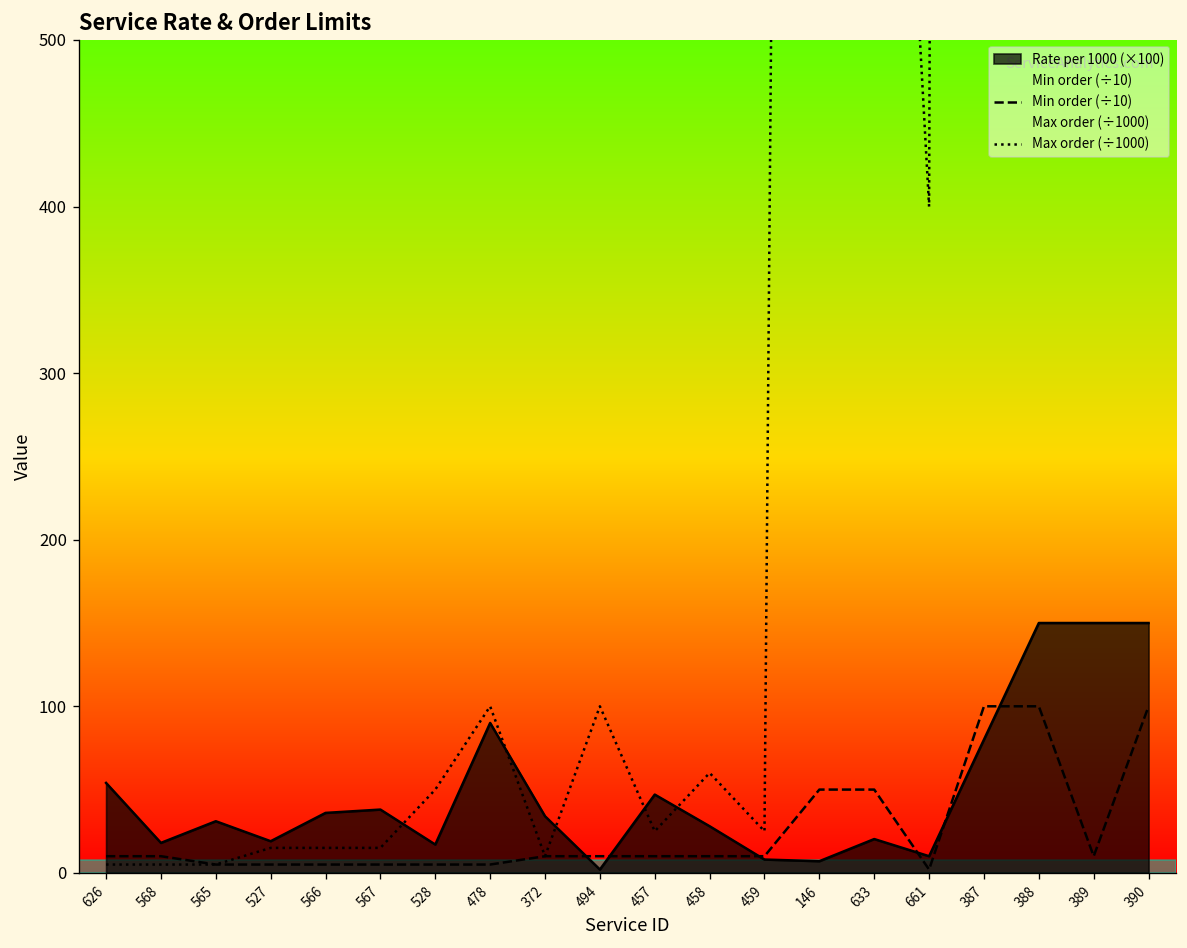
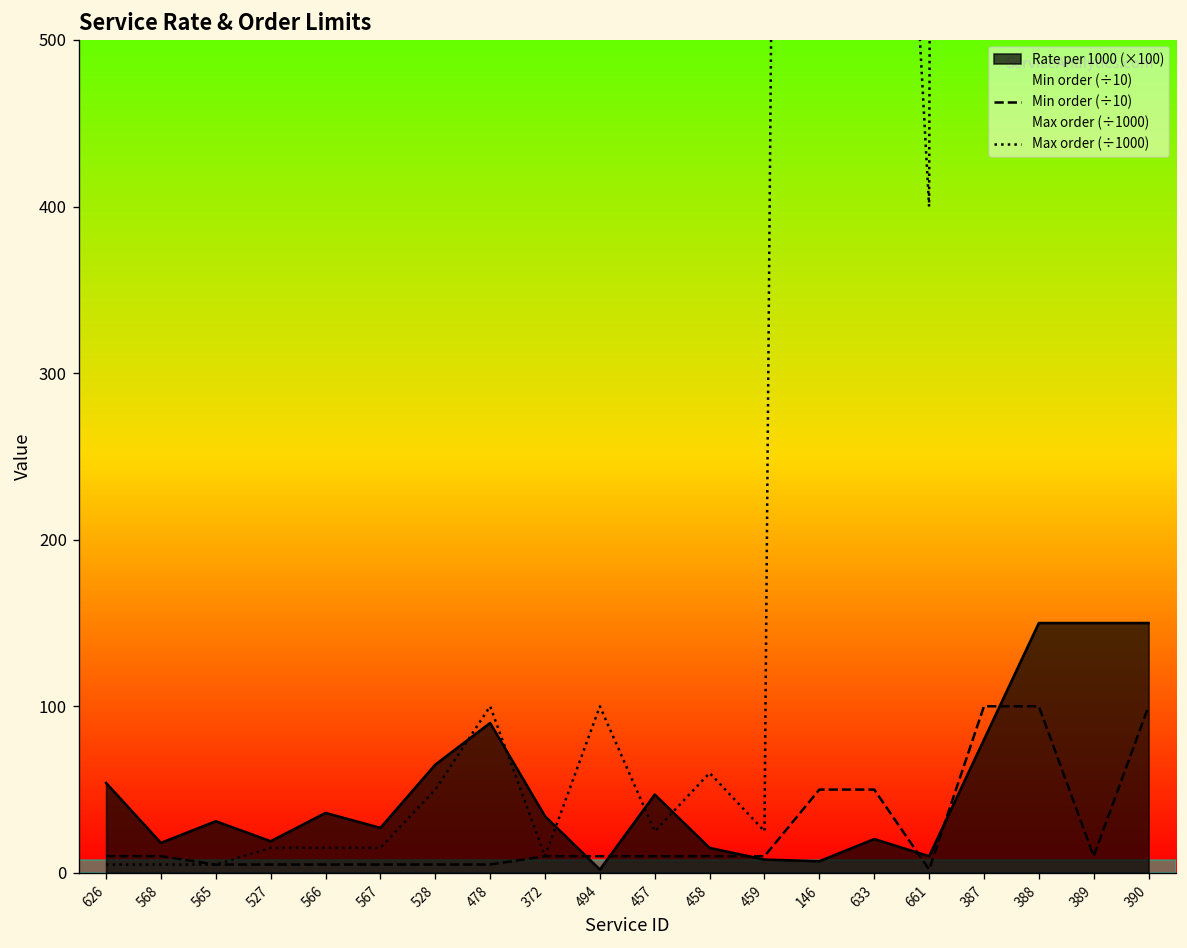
  {
    "Rate per 1000 (×100)": {
      "626": 54,
      "568": 18,
      "565": 31,
      "527": 19,
      "566": 36,
-     "567": 38,
-     "528": 17,
+     "567": 27,
+     "528": 65,
      "478": 90,
      "372": 34,
      "457": 47,
-     "458": 28,
+     "458": 15,
      "633": 20,
      "661": 10,
      "387": 80,
      "388": 150,
      "389": 150,
      "390": 150
    }
  }
